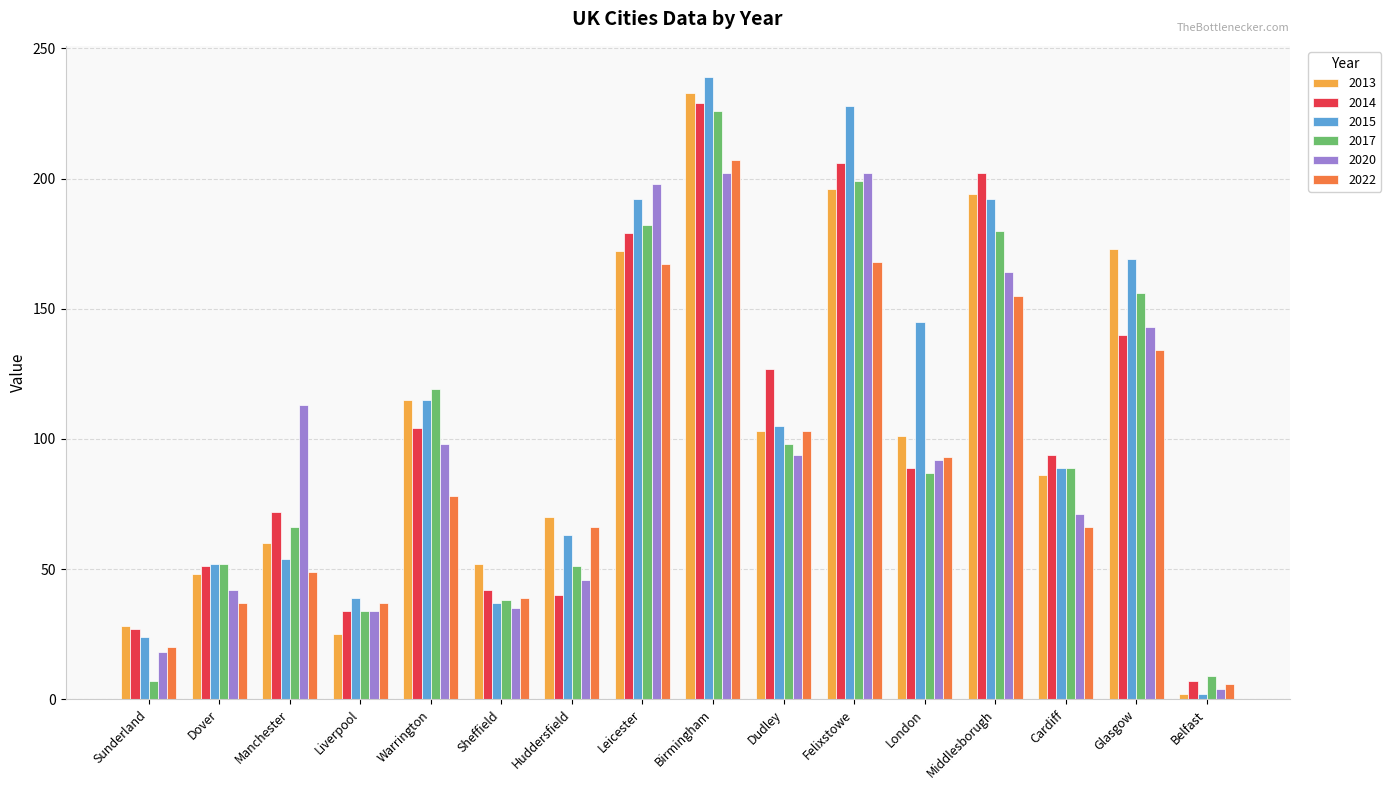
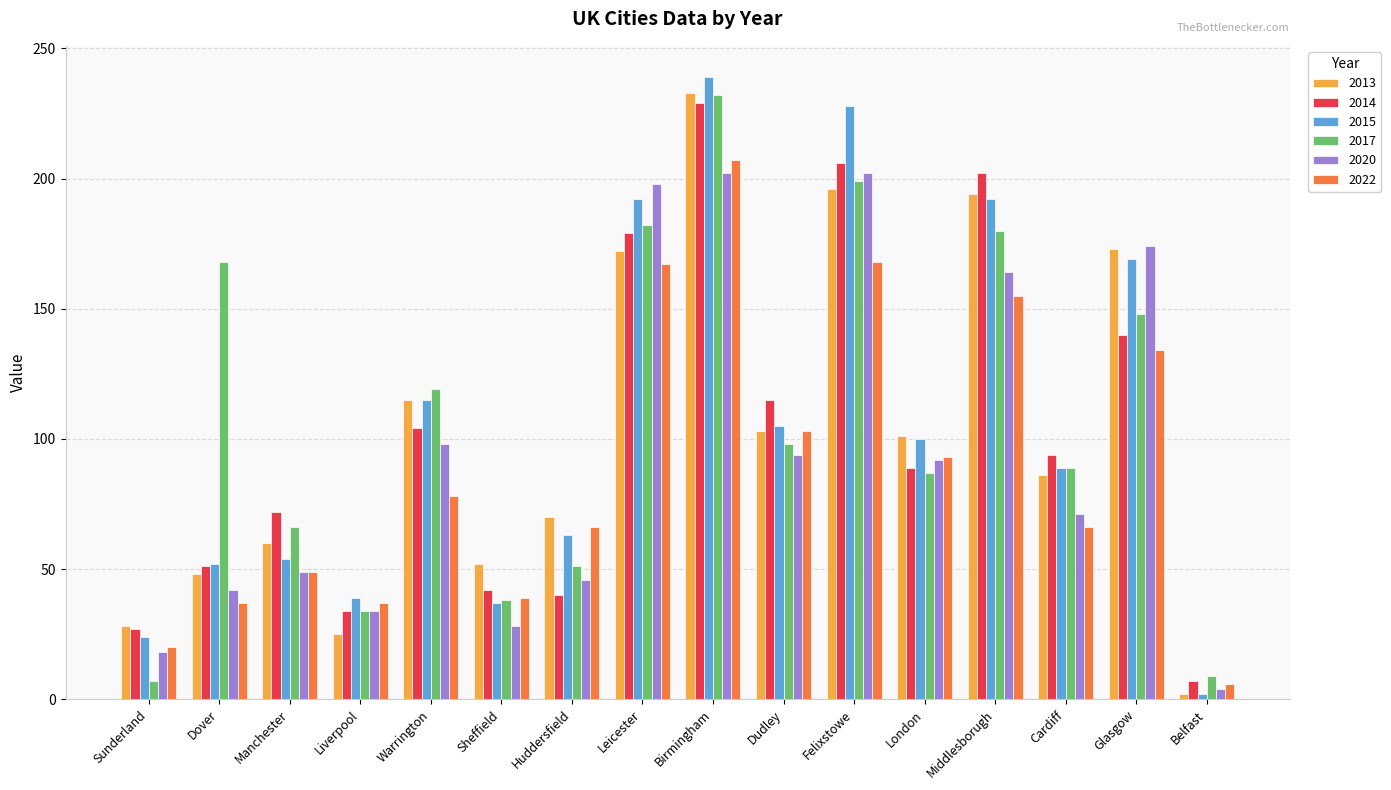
  {
    "2014": {
      "Sunderland": 27,
      "Dover": 51,
      "Manchester": 72,
      "Liverpool": 34,
      "Warrington": 104,
      "Sheffield": 42,
      "Huddersfield": 40,
      "Leicester": 179,
      "Birmingham": 229,
-     "Dudley": 127,
+     "Dudley": 115,
      "Felixstowe": 206,
      "London": 89,
      "Middlesborugh": 202,
      "Cardiff": 94,
      "Glasgow": 140,
      "Belfast": 7
    },
    "2015": {
      "Sunderland": 24,
      "Dover": 52,
      "Manchester": 54,
      "Liverpool": 39,
      "Warrington": 115,
      "Sheffield": 37,
      "Huddersfield": 63,
      "Leicester": 192,
      "Birmingham": 239,
      "Dudley": 105,
      "Felixstowe": 228,
-     "London": 145,
+     "London": 100,
      "Middlesborugh": 192,
      "Cardiff": 89,
      "Glasgow": 169,
      "Belfast": 2
    },
    "2017": {
      "Sunderland": 7,
-     "Dover": 52,
+     "Dover": 168,
      "Manchester": 66,
      "Liverpool": 34,
      "Warrington": 119,
      "Sheffield": 38,
      "Huddersfield": 51,
      "Leicester": 182,
-     "Birmingham": 226,
+     "Birmingham": 232,
      "Dudley": 98,
      "Felixstowe": 199,
      "London": 87,
      "Middlesborugh": 180,
      "Cardiff": 89,
-     "Glasgow": 156,
+     "Glasgow": 148,
      "Belfast": 9
    },
    "2020": {
      "Sunderland": 18,
      "Dover": 42,
-     "Manchester": 113,
+     "Manchester": 49,
      "Liverpool": 34,
      "Warrington": 98,
-     "Sheffield": 35,
+     "Sheffield": 28,
      "Huddersfield": 46,
      "Leicester": 198,
      "Birmingham": 202,
      "Dudley": 94,
      "Felixstowe": 202,
      "London": 92,
      "Middlesborugh": 164,
      "Cardiff": 71,
-     "Glasgow": 143,
+     "Glasgow": 174,
      "Belfast": 4
    }
  }
